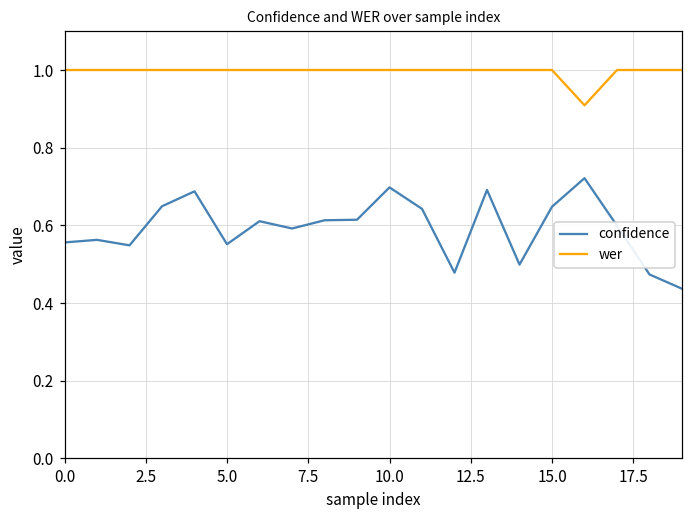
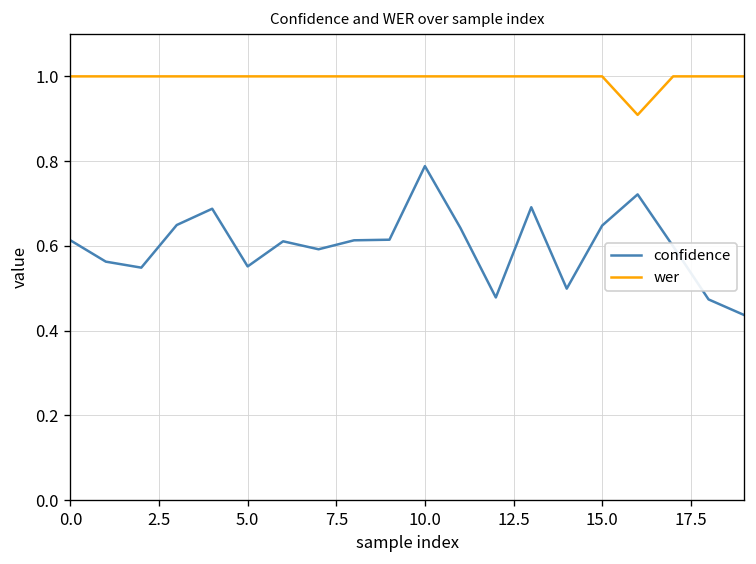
  {
    "confidence": {
-     "0.0": 0.56,
+     "0.0": 0.61,
      "5.0": 0.55,
-     "10.0": 0.70,
+     "10.0": 0.79,
      "15.0": 0.65
    },
    "wer": {
      "0.0": 1.00,
      "5.0": 1.00,
      "10.0": 1.00,
      "15.0": 1.00
    }
  }
